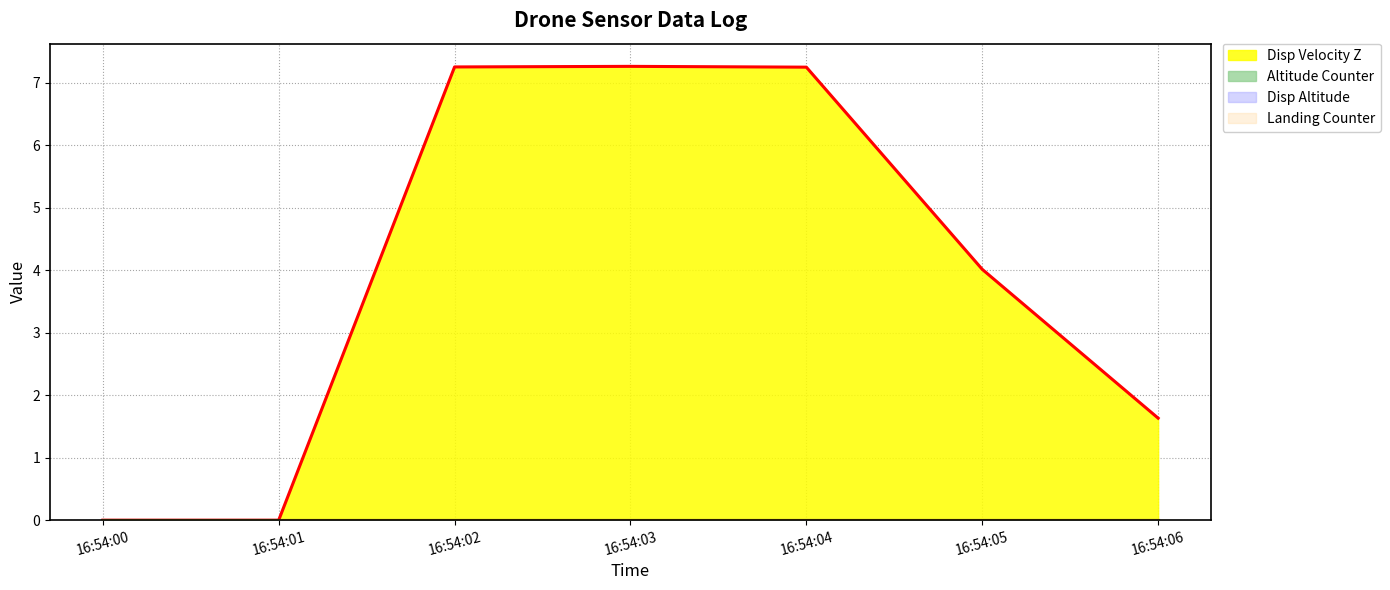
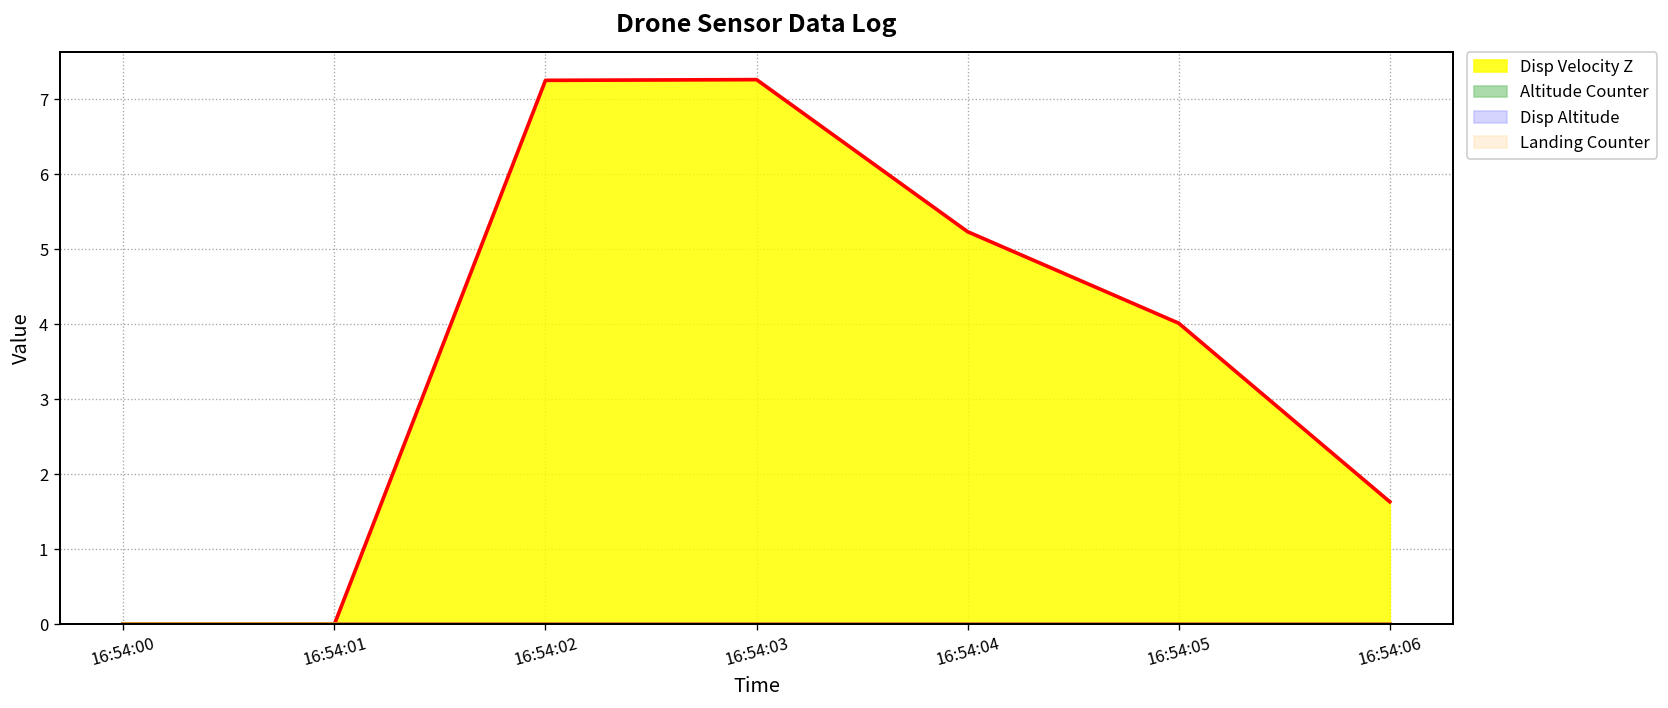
  {
    "Disp Velocity Z": {
      "16:54:02": 7.3,
      "16:54:03": 7.3,
-     "16:54:04": 7.2,
+     "16:54:04": 5.2,
      "16:54:05": 4.0,
      "16:54:06": 1.6
    },
    "Landing Counter": {
      "16:54:02": 0.0,
      "16:54:03": 0.0,
      "16:54:04": 0.0,
      "16:54:05": 0.0,
      "16:54:06": 0.0
    }
  }
